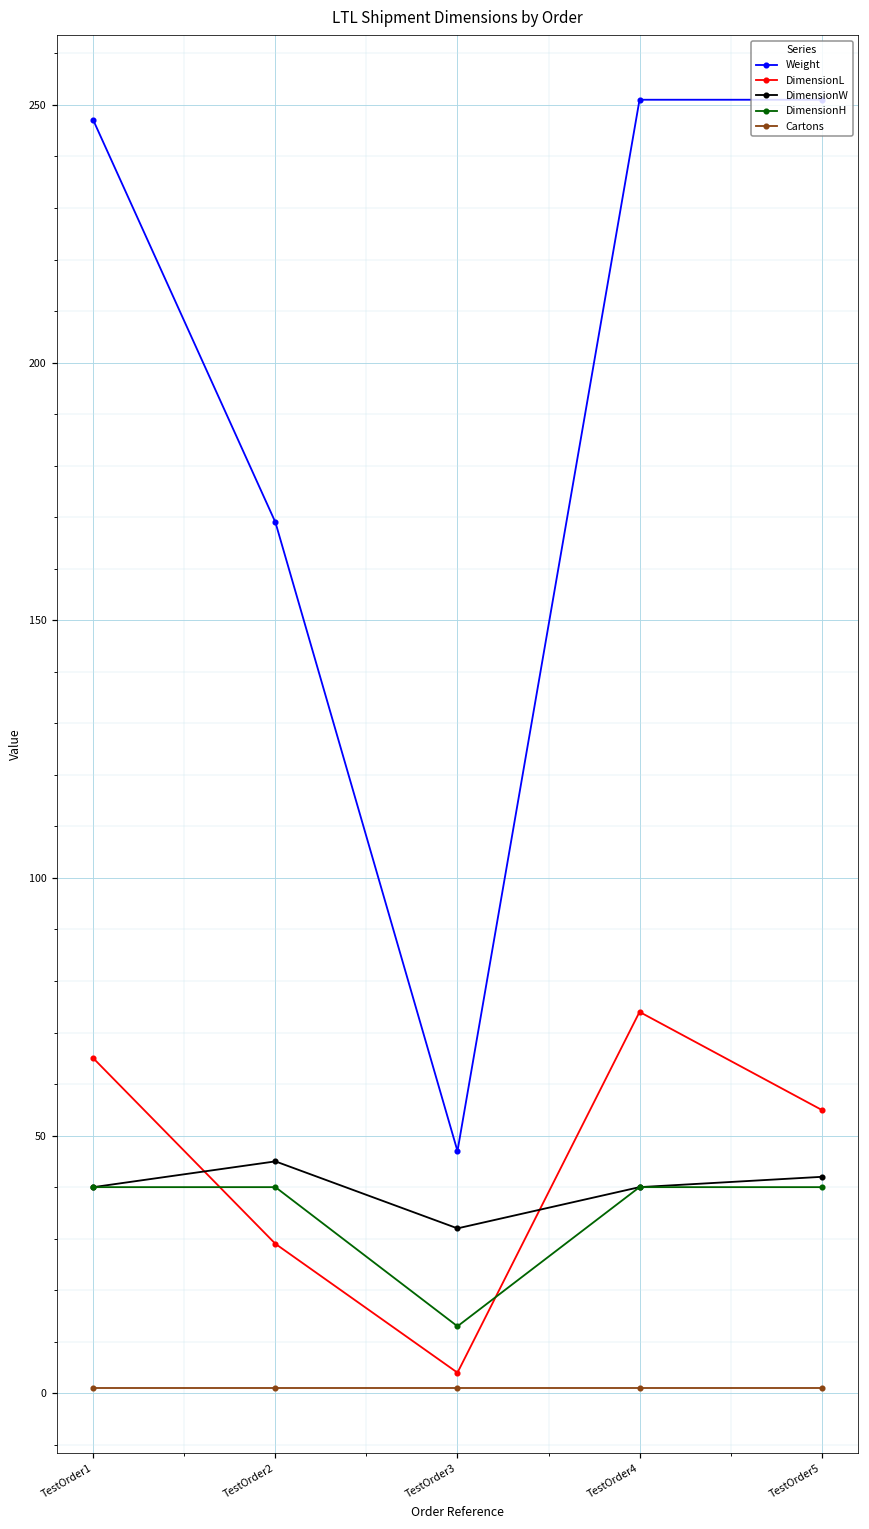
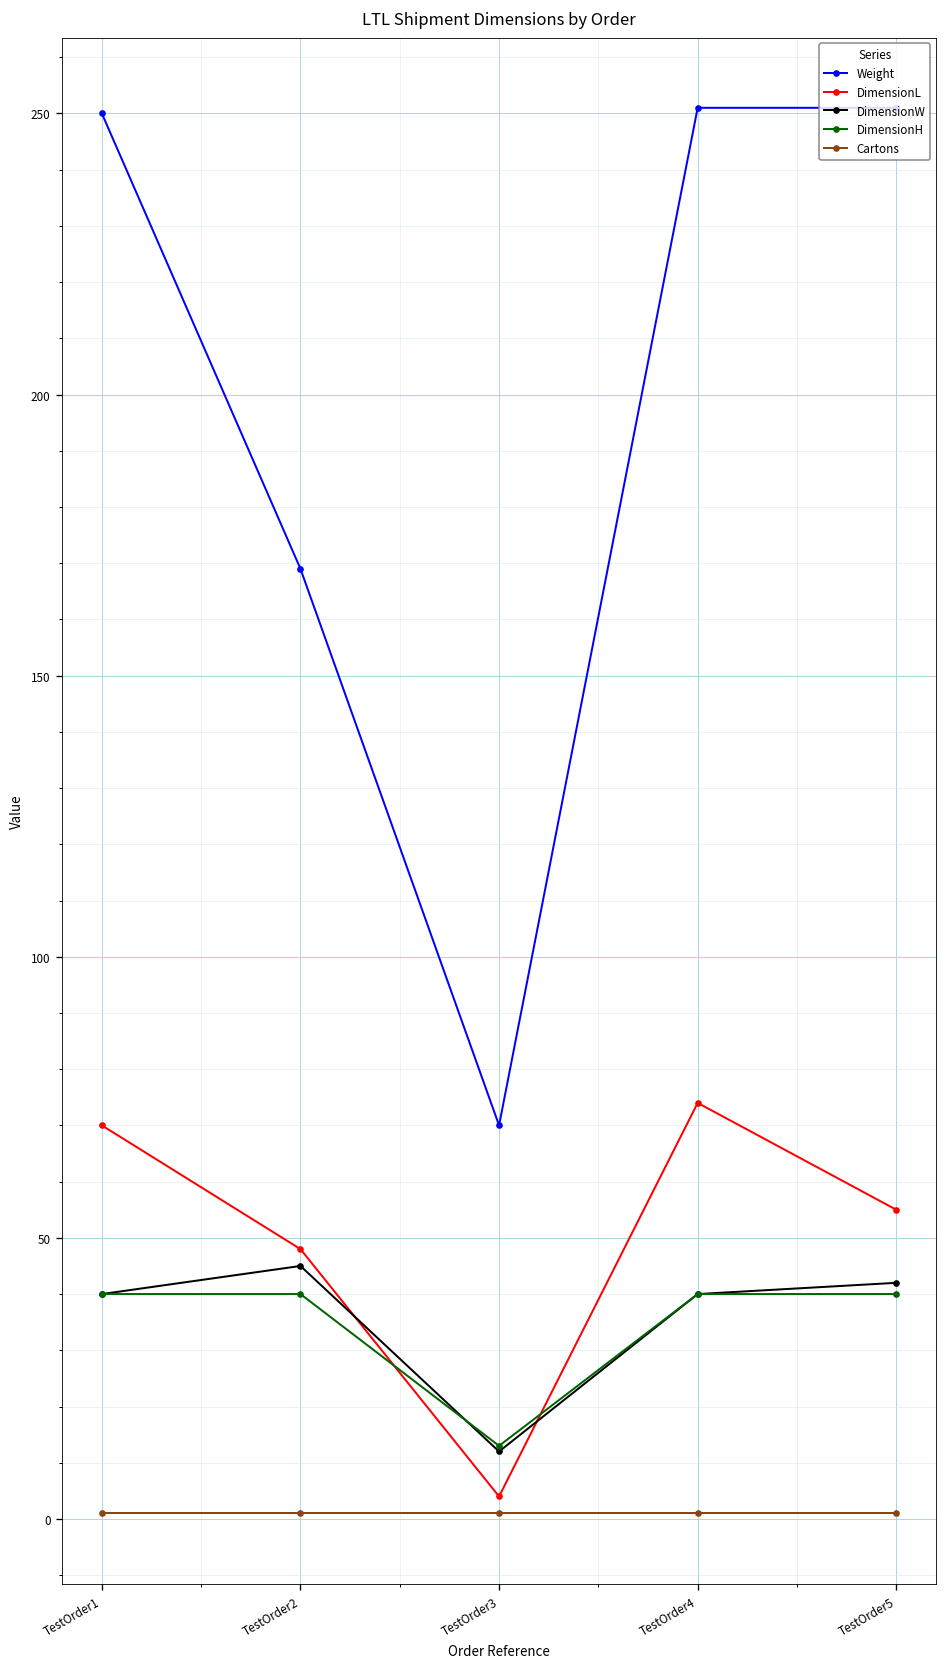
  {
    "Weight": {
-     "TestOrder1": 247,
+     "TestOrder1": 250,
      "TestOrder2": 169,
-     "TestOrder3": 47,
+     "TestOrder3": 70,
      "TestOrder4": 251
    },
    "DimensionL": {
-     "TestOrder1": 65,
-     "TestOrder2": 29,
+     "TestOrder1": 70,
+     "TestOrder2": 48,
      "TestOrder3": 4,
      "TestOrder4": 74,
      "TestOrder5": 55
    },
    "DimensionW": {
      "TestOrder2": 45,
-     "TestOrder3": 32,
+     "TestOrder3": 12,
      "TestOrder5": 42
    },
    "DimensionH": {
      "TestOrder2": 40,
      "TestOrder3": 13,
      "TestOrder5": 40
    },
    "Cartons": {
      "TestOrder1": 1,
      "TestOrder2": 1,
      "TestOrder3": 1,
      "TestOrder4": 1,
      "TestOrder5": 1
    }
  }
